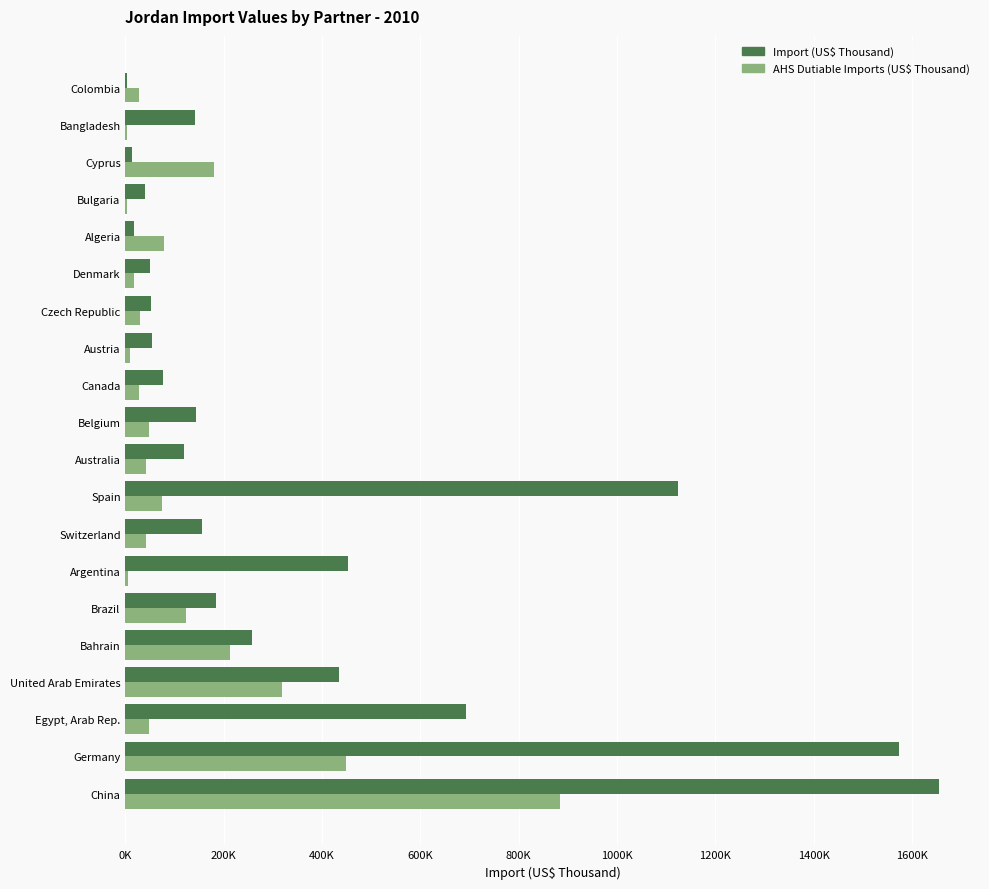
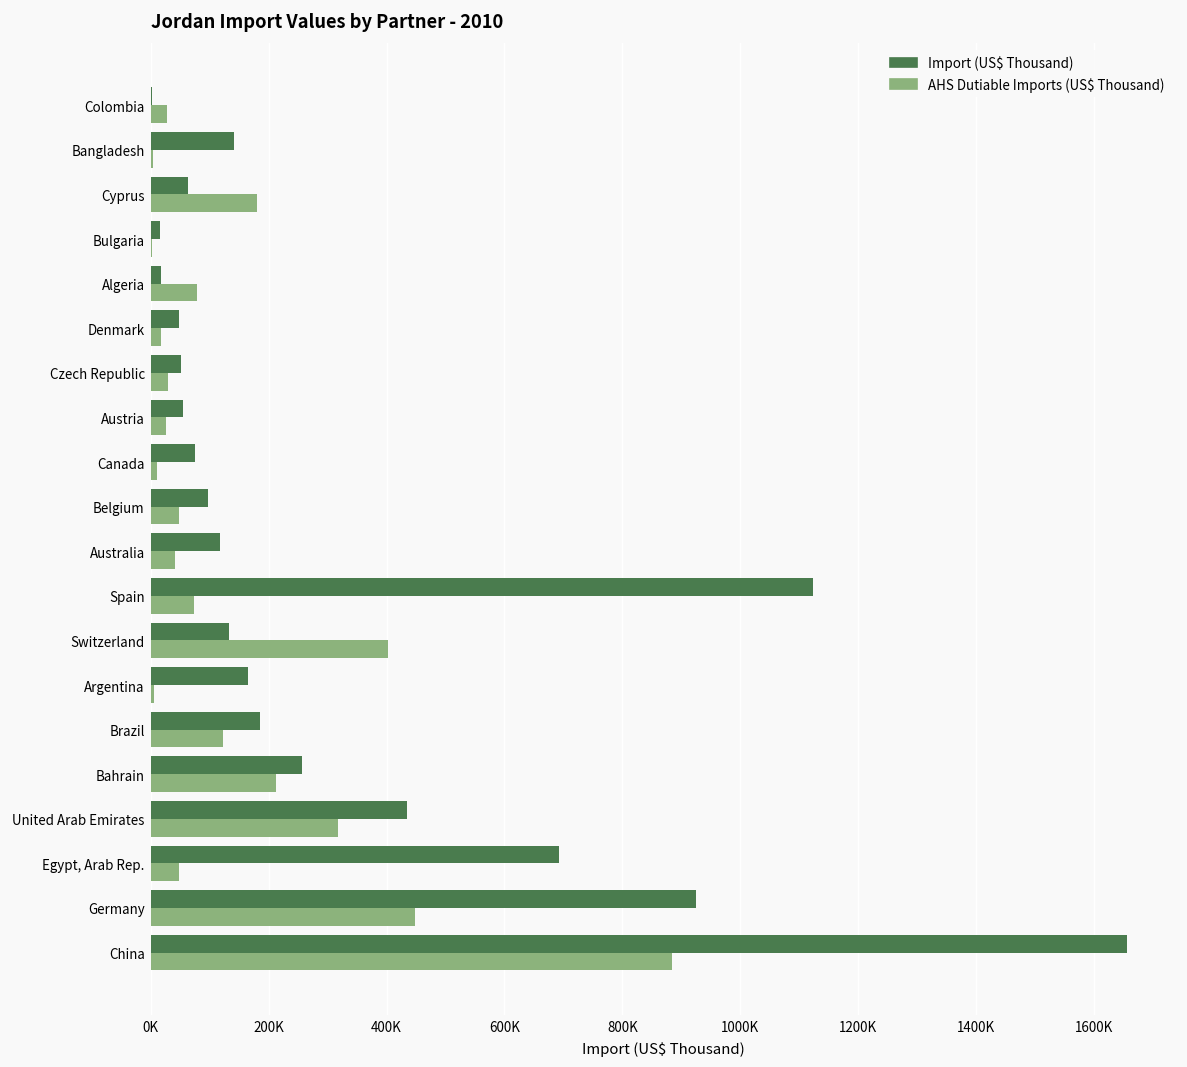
  {
    "Import (US$ Thousand)": {
      "Bangladesh": 140000,
-     "Cyprus": 10000,
-     "Bulgaria": 40000,
+     "Cyprus": 60000,
+     "Bulgaria": 20000,
      "Algeria": 20000,
      "Denmark": 50000,
      "Czech Republic": 50000,
      "Austria": 50000,
      "Canada": 80000,
-     "Belgium": 140000,
+     "Belgium": 100000,
      "Australia": 120000,
      "Spain": 1120000,
-     "Switzerland": 160000,
-     "Argentina": 450000,
+     "Switzerland": 130000,
+     "Argentina": 160000,
      "Brazil": 180000,
      "Bahrain": 260000,
      "United Arab Emirates": 440000,
      "Egypt, Arab Rep.": 690000,
-     "Germany": 1570000,
+     "Germany": 920000,
      "China": 1660000
    },
    "AHS Dutiable Imports (US$ Thousand)": {
      "Colombia": 30000,
      "Cyprus": 180000,
      "Algeria": 80000,
      "Denmark": 20000,
      "Czech Republic": 30000,
-     "Austria": 10000,
-     "Canada": 30000,
+     "Austria": 30000,
+     "Canada": 10000,
      "Belgium": 50000,
      "Australia": 40000,
      "Spain": 70000,
-     "Switzerland": 40000,
+     "Switzerland": 400000,
      "Argentina": 10000,
      "Brazil": 120000,
      "Bahrain": 210000,
      "United Arab Emirates": 320000,
      "Egypt, Arab Rep.": 50000,
      "Germany": 450000,
      "China": 880000
    }
  }
